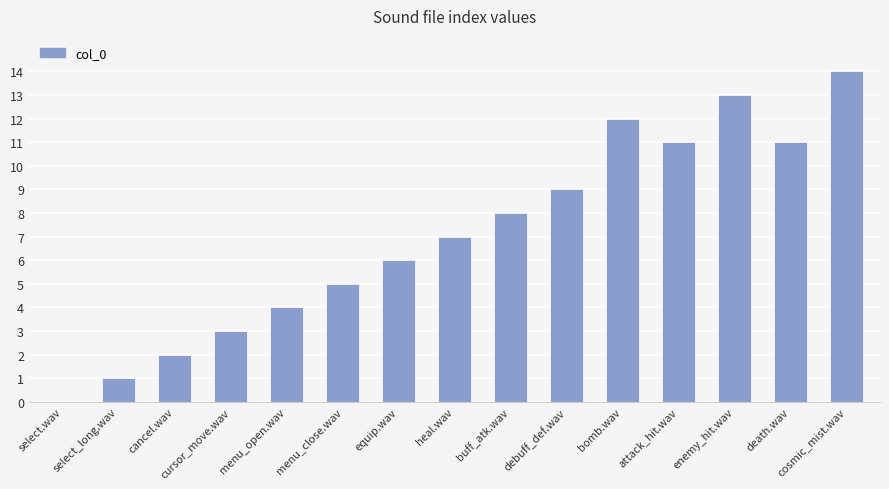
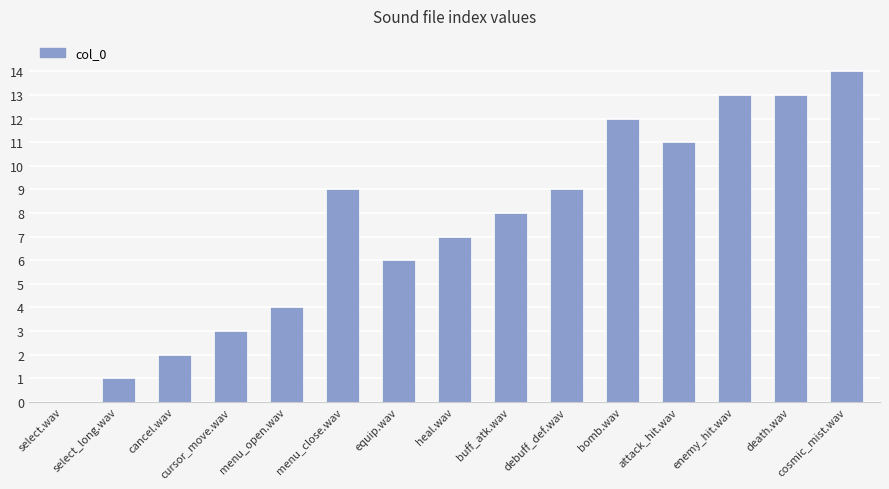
  {
    "select.wav": 0,
    "select_long.wav": 1,
    "cancel.wav": 2,
    "cursor_move.wav": 3,
    "menu_open.wav": 4,
-   "menu_close.wav": 5,
+   "menu_close.wav": 9,
    "equip.wav": 6,
    "heal.wav": 7,
    "buff_atk.wav": 8,
    "debuff_def.wav": 9,
    "bomb.wav": 12,
    "attack_hit.wav": 11,
    "enemy_hit.wav": 13,
-   "death.wav": 11,
+   "death.wav": 13,
    "cosmic_mist.wav": 14
  }
